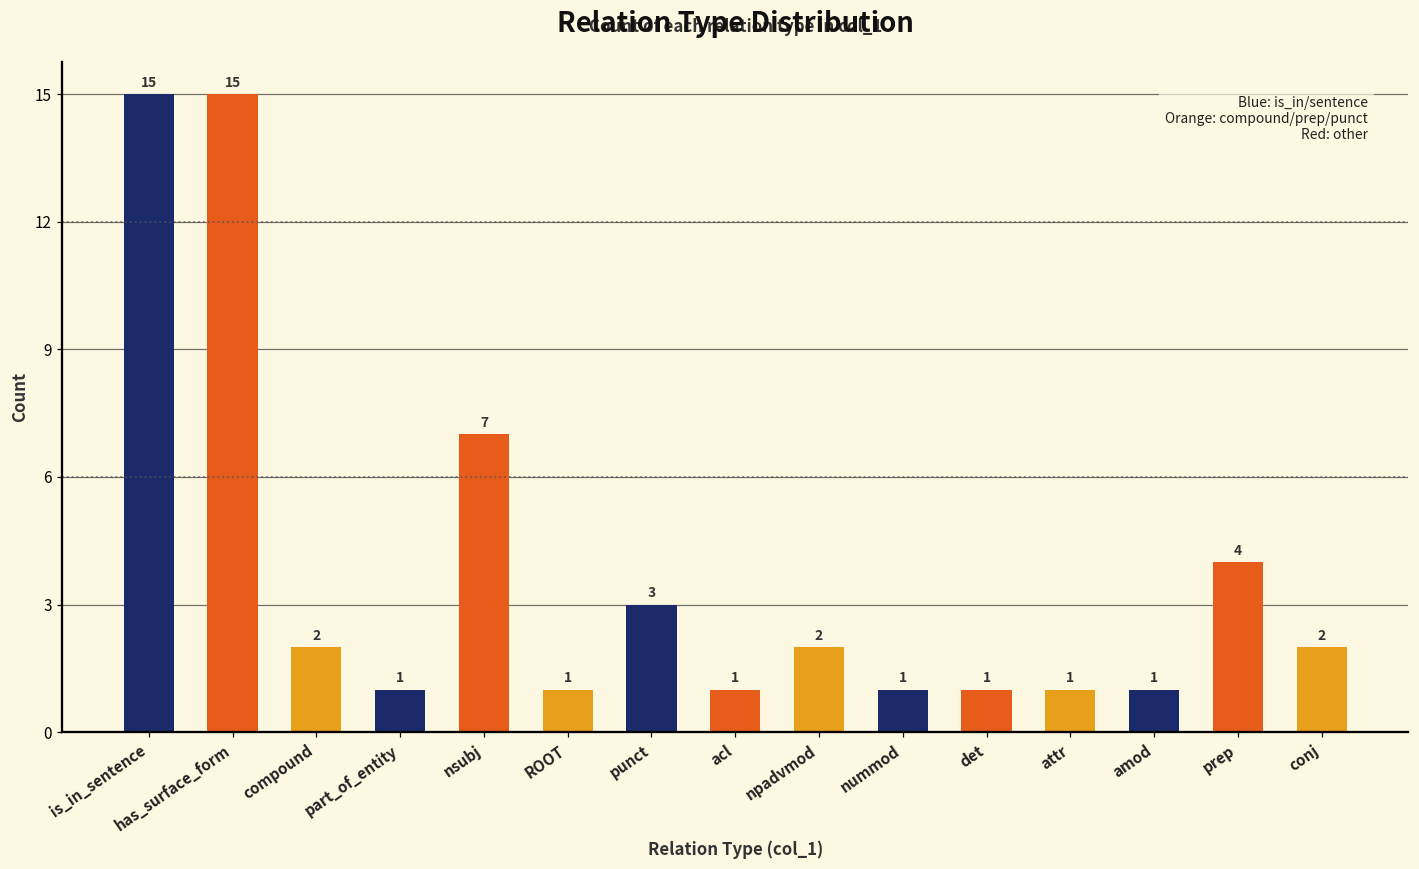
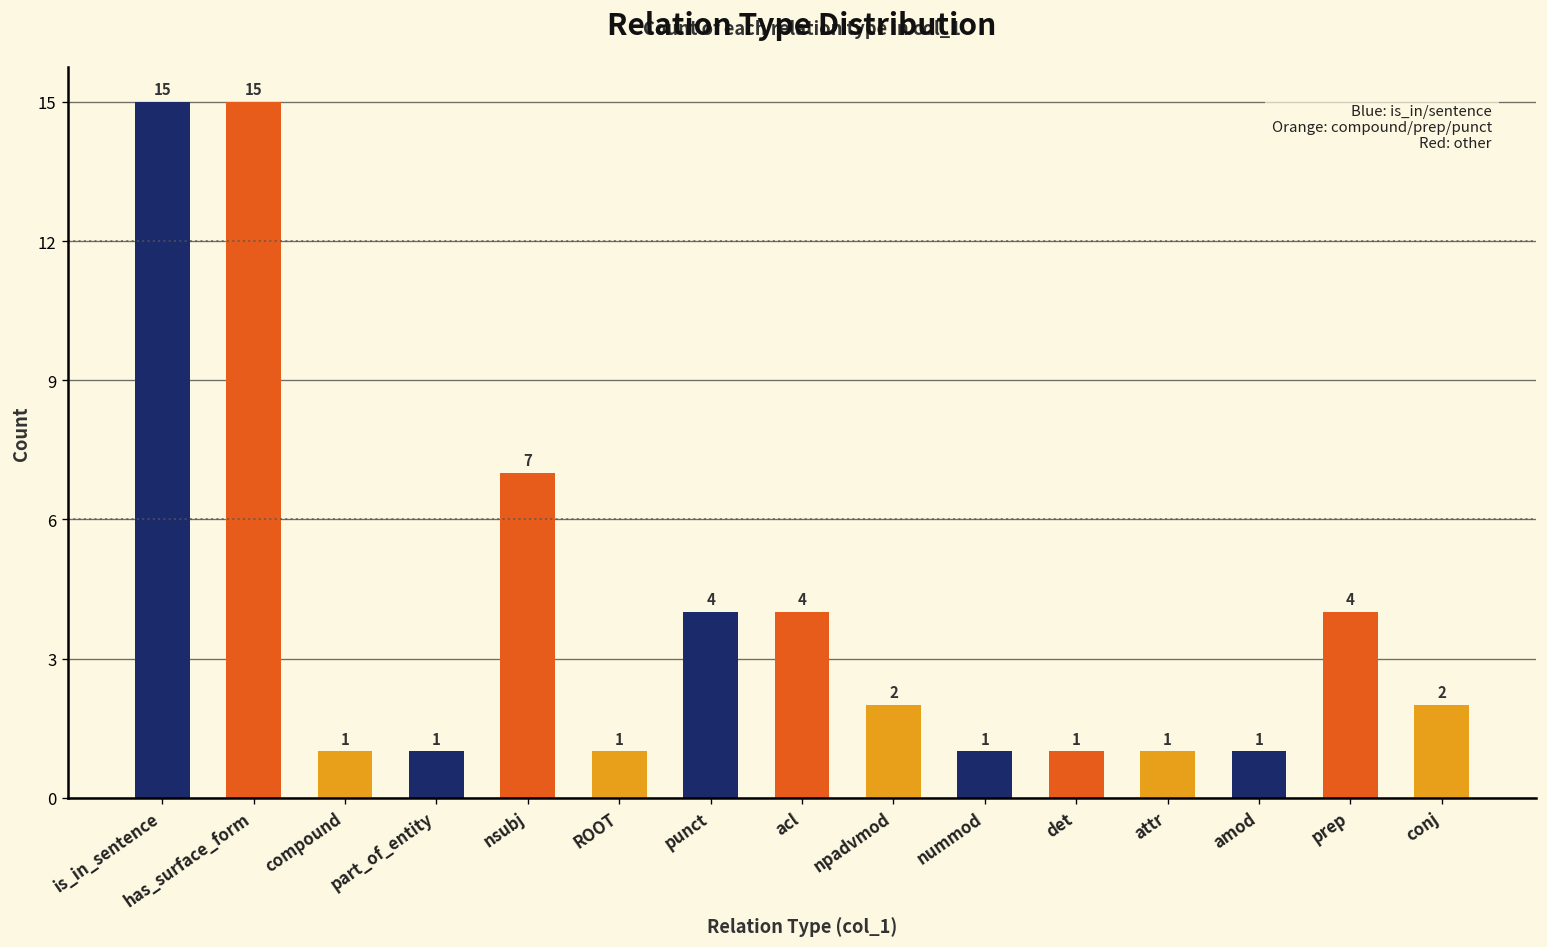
  {
    "is_in_sentence": 15,
    "has_surface_form": 15,
-   "compound": 2,
+   "compound": 1,
    "part_of_entity": 1,
    "nsubj": 7,
    "ROOT": 1,
-   "punct": 3,
-   "acl": 1,
+   "punct": 4,
+   "acl": 4,
    "npadvmod": 2,
    "nummod": 1,
    "det": 1,
    "attr": 1,
    "amod": 1,
    "prep": 4,
    "conj": 2
  }
